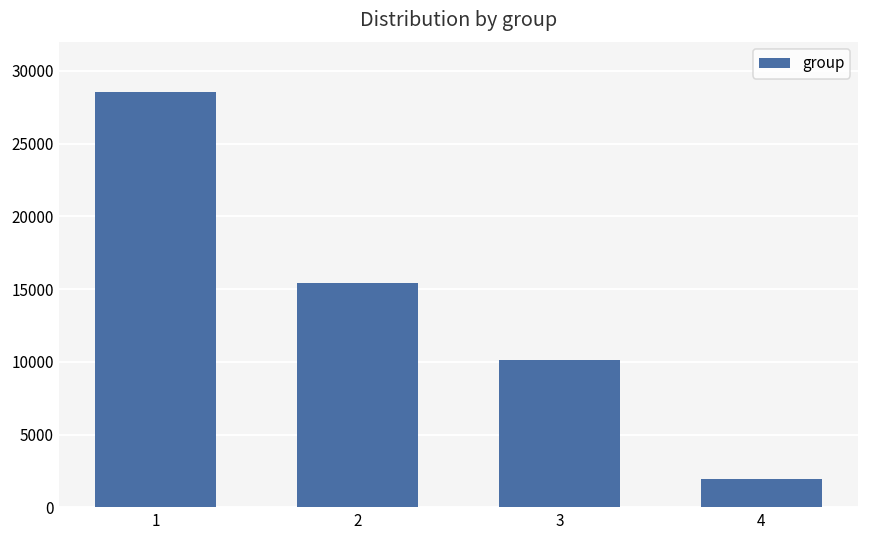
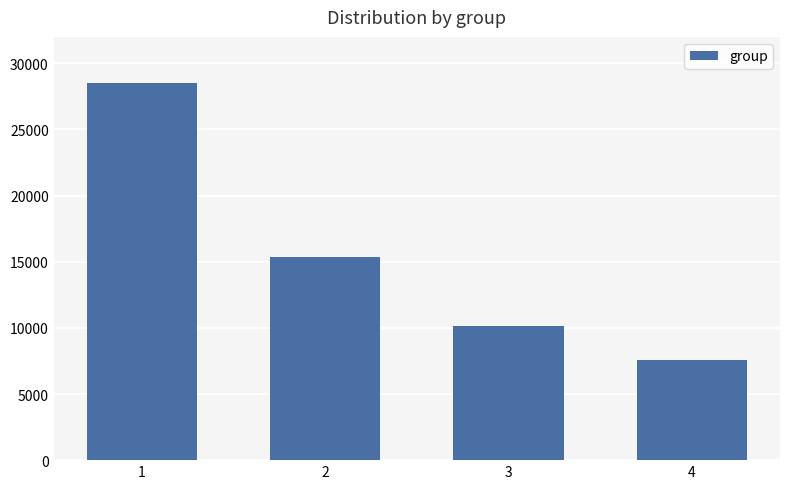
  {
    "1": 28500,
    "2": 15400,
    "3": 10100,
-   "4": 1900
+   "4": 7600
  }
